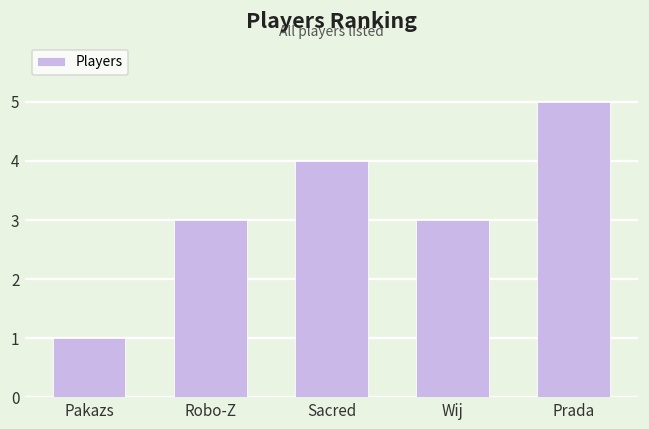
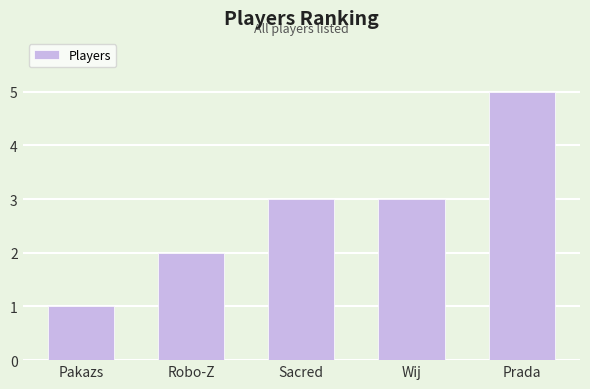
  {
    "Pakazs": 1,
-   "Robo-Z": 3,
-   "Sacred": 4,
+   "Robo-Z": 2,
+   "Sacred": 3,
    "Wij": 3,
    "Prada": 5
  }
